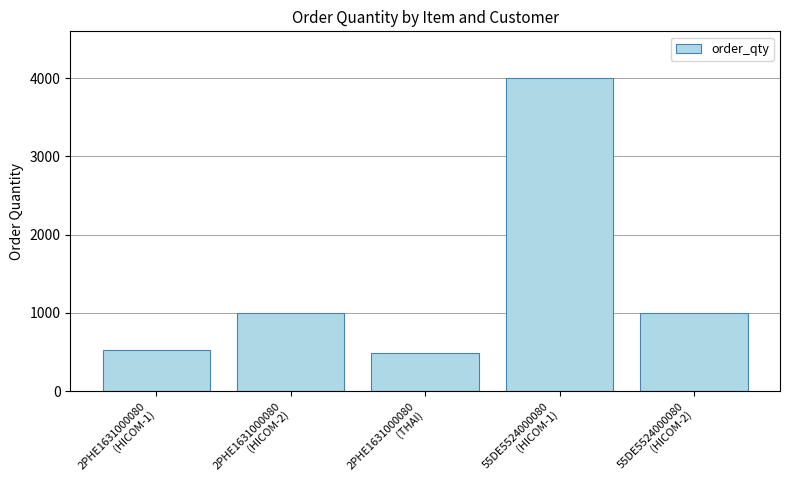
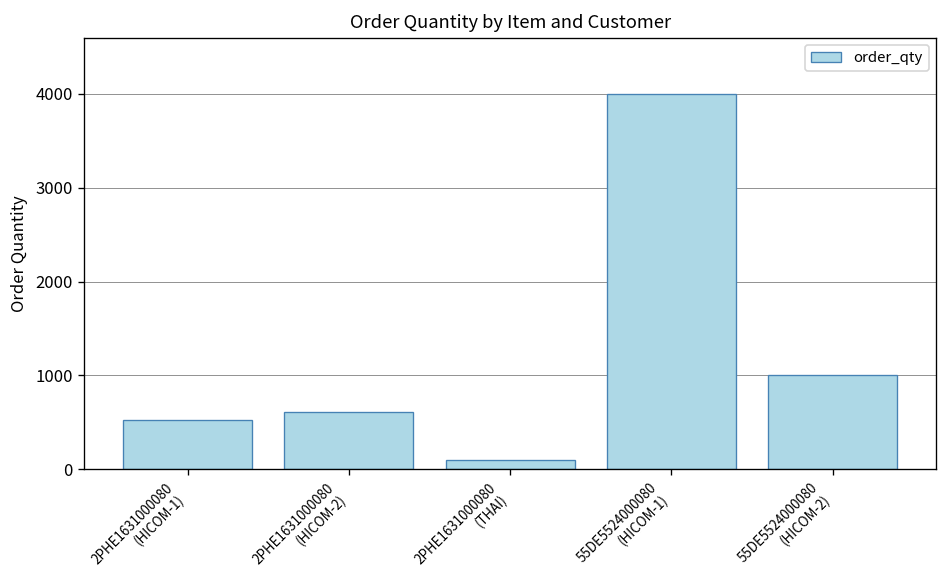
  {
    "2PHE1631000080 (HICOM-1)": 500,
-   "2PHE1631000080 (HICOM-2)": 1000,
-   "2PHE1631000080 (THAI)": 500,
+   "2PHE1631000080 (HICOM-2)": 600,
+   "2PHE1631000080 (THAI)": 100,
    "55DE5524000080 (HICOM-1)": 4000,
    "55DE5524000080 (HICOM-2)": 1000
  }
